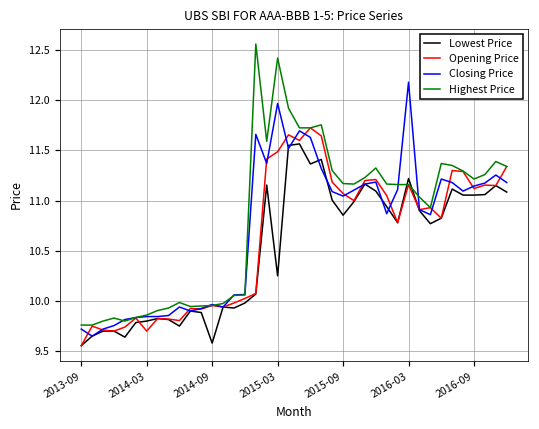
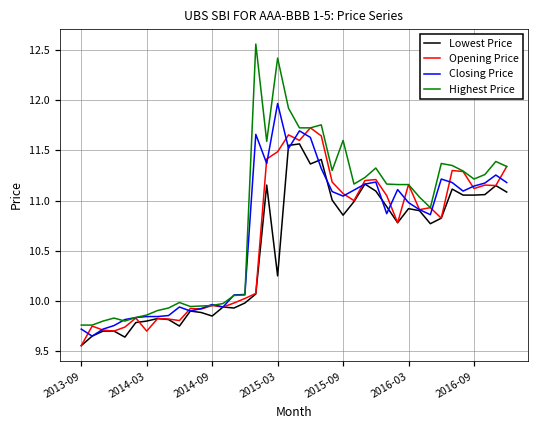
  {
    "Lowest Price": {
      "2014-03": 9.8,
-     "2014-09": 9.6,
+     "2014-09": 9.9,
      "2015-03": 10.3,
      "2015-09": 10.9,
-     "2016-03": 11.2,
+     "2016-03": 10.9,
      "2016-09": 11.1
    },
    "Opening Price": {
      "2014-03": 9.7,
      "2015-03": 11.5
    },
    "Closing Price": {
      "2013-09": 9.7,
      "2015-03": 12.0,
-     "2016-03": 12.2
+     "2016-03": 11.0
    },
    "Highest Price": {
      "2013-09": 9.8,
      "2015-03": 12.4,
-     "2015-09": 11.2,
+     "2015-09": 11.6,
      "2016-09": 11.2
    }
  }
